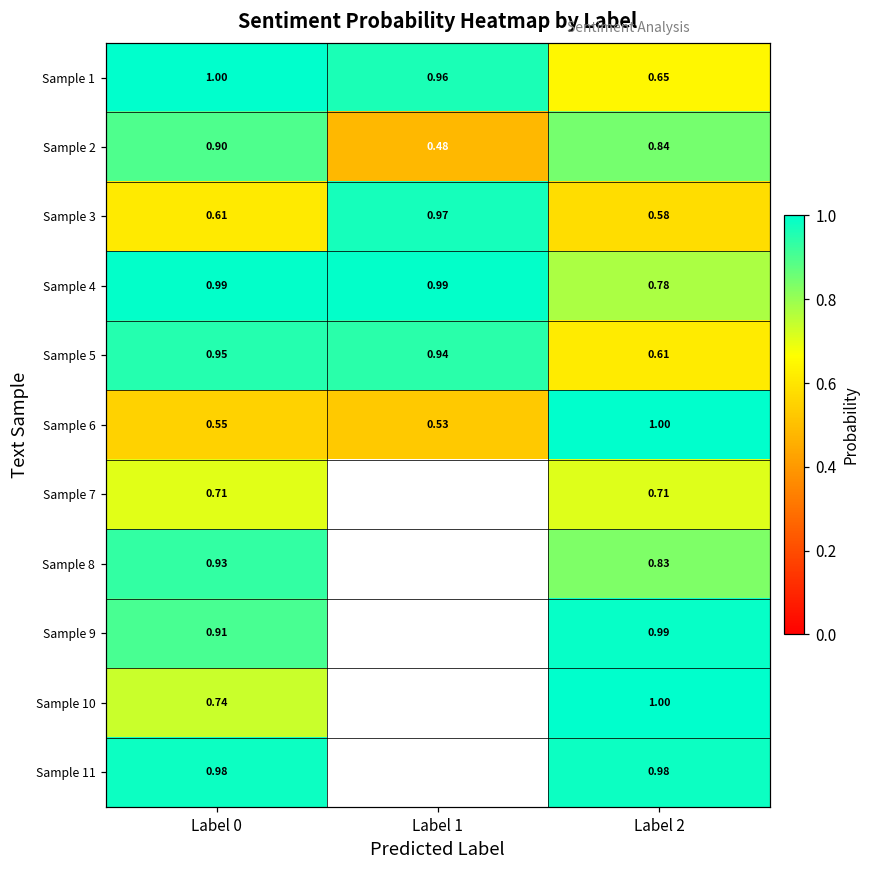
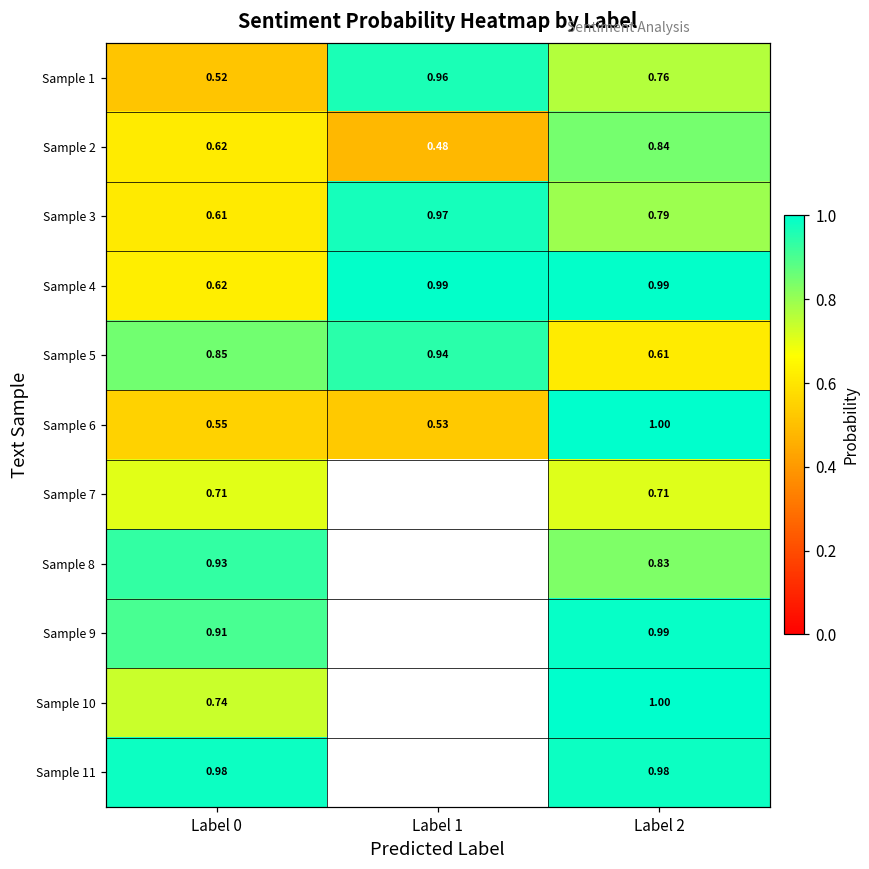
  {
    "Sample 1": {
-     "Label 0": 1.00,
+     "Label 0": 0.52,
      "Label 1": 0.96,
-     "Label 2": 0.65
+     "Label 2": 0.76
    },
    "Sample 2": {
-     "Label 0": 0.90,
+     "Label 0": 0.62,
      "Label 1": 0.48,
      "Label 2": 0.84
    },
    "Sample 3": {
      "Label 0": 0.61,
      "Label 1": 0.97,
-     "Label 2": 0.58
+     "Label 2": 0.79
    },
    "Sample 4": {
-     "Label 0": 0.99,
+     "Label 0": 0.62,
      "Label 1": 0.99,
-     "Label 2": 0.78
+     "Label 2": 0.99
    },
    "Sample 5": {
-     "Label 0": 0.95,
+     "Label 0": 0.85,
      "Label 1": 0.94,
      "Label 2": 0.61
    },
    "Sample 6": {
      "Label 0": 0.55,
      "Label 1": 0.53,
      "Label 2": 1.00
    },
    "Sample 7": {
      "Label 0": 0.71,
      "Label 2": 0.71
    },
    "Sample 8": {
      "Label 0": 0.93,
      "Label 2": 0.83
    },
    "Sample 9": {
      "Label 0": 0.91,
      "Label 2": 0.99
    },
    "Sample 10": {
      "Label 0": 0.74,
      "Label 2": 1.00
    },
    "Sample 11": {
      "Label 0": 0.98,
      "Label 2": 0.98
    }
  }
